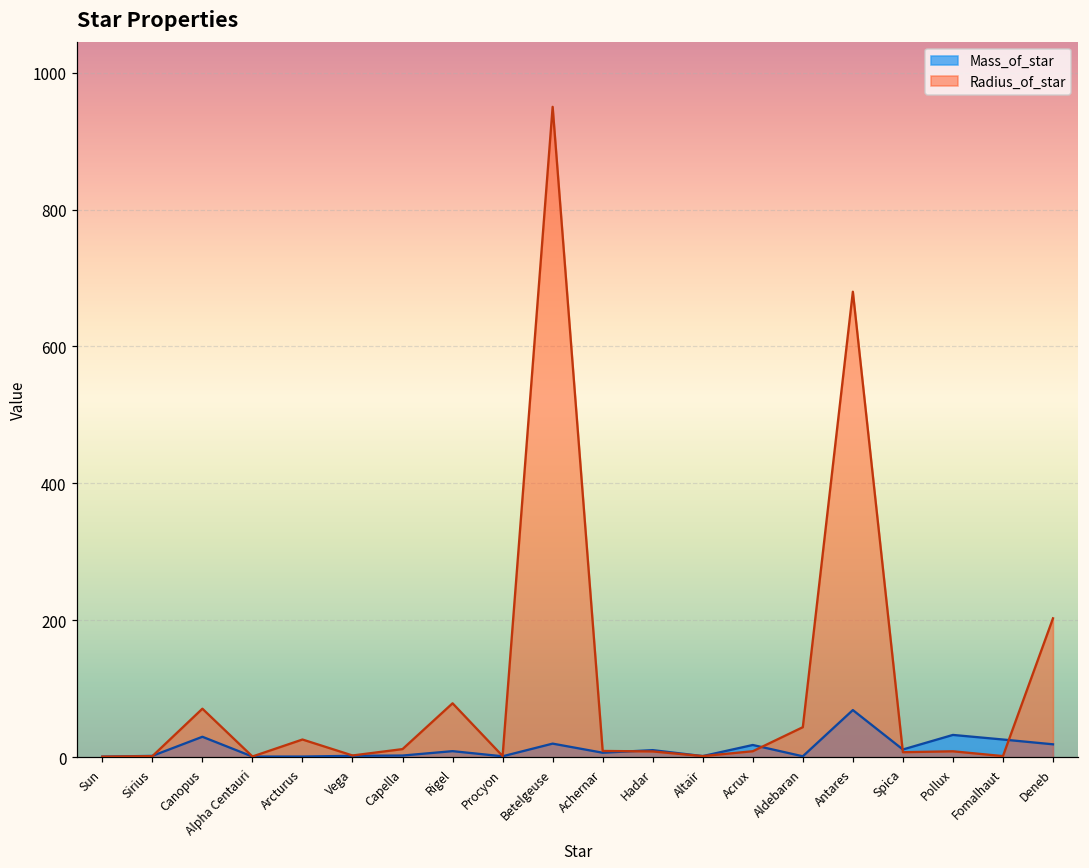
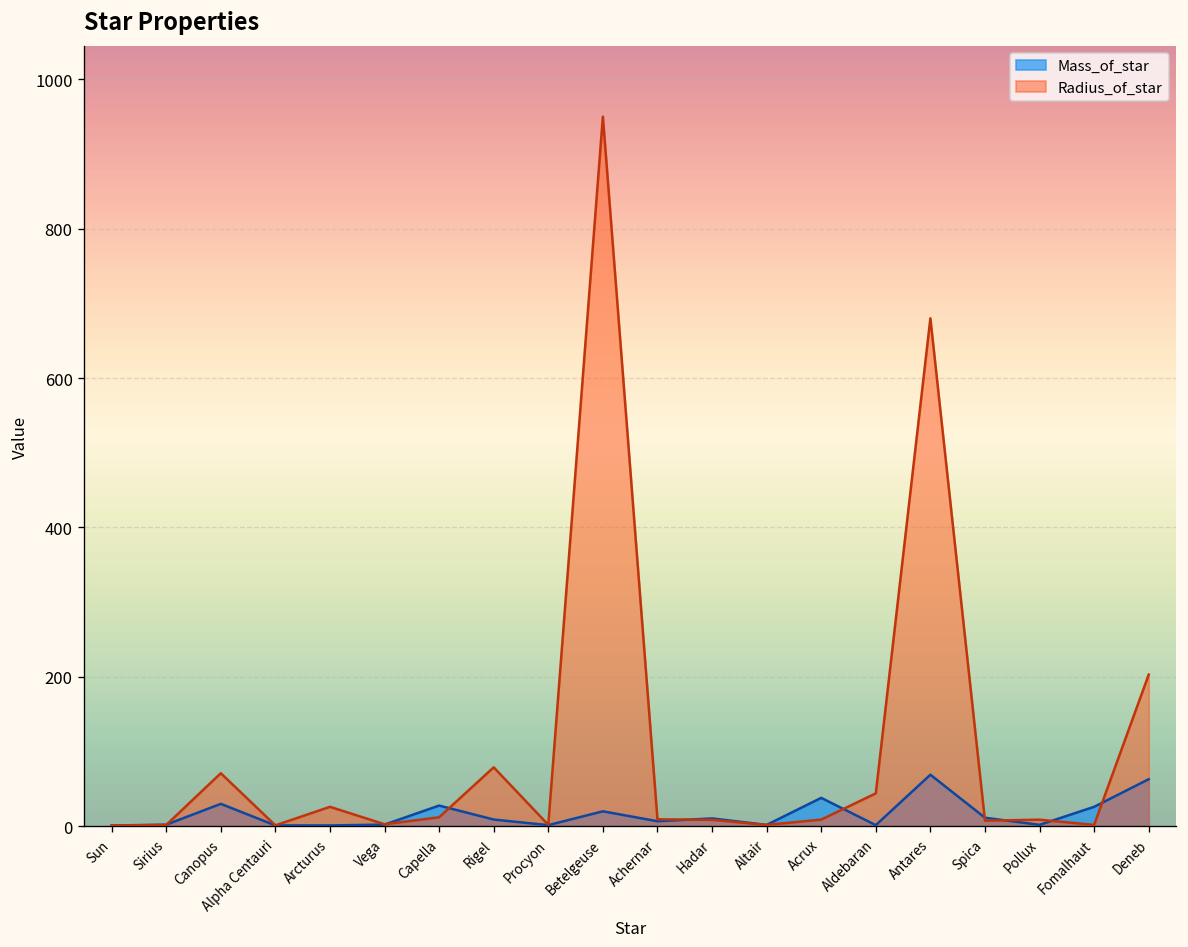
  {
    "Mass_of_star": {
      "Canopus": 30,
      "Arcturus": 0,
-     "Capella": 0,
+     "Capella": 30,
      "Rigel": 10,
      "Betelgeuse": 20,
-     "Acrux": 20,
+     "Acrux": 40,
      "Aldebaran": 0,
      "Antares": 70,
-     "Pollux": 30,
+     "Pollux": 0,
      "Fomalhaut": 30,
-     "Deneb": 20
+     "Deneb": 60
    },
    "Radius_of_star": {
      "Canopus": 70,
      "Arcturus": 30,
      "Capella": 10,
      "Rigel": 80,
      "Betelgeuse": 950,
      "Acrux": 10,
      "Aldebaran": 40,
      "Antares": 680,
      "Pollux": 10,
      "Fomalhaut": 0,
      "Deneb": 200
    }
  }
